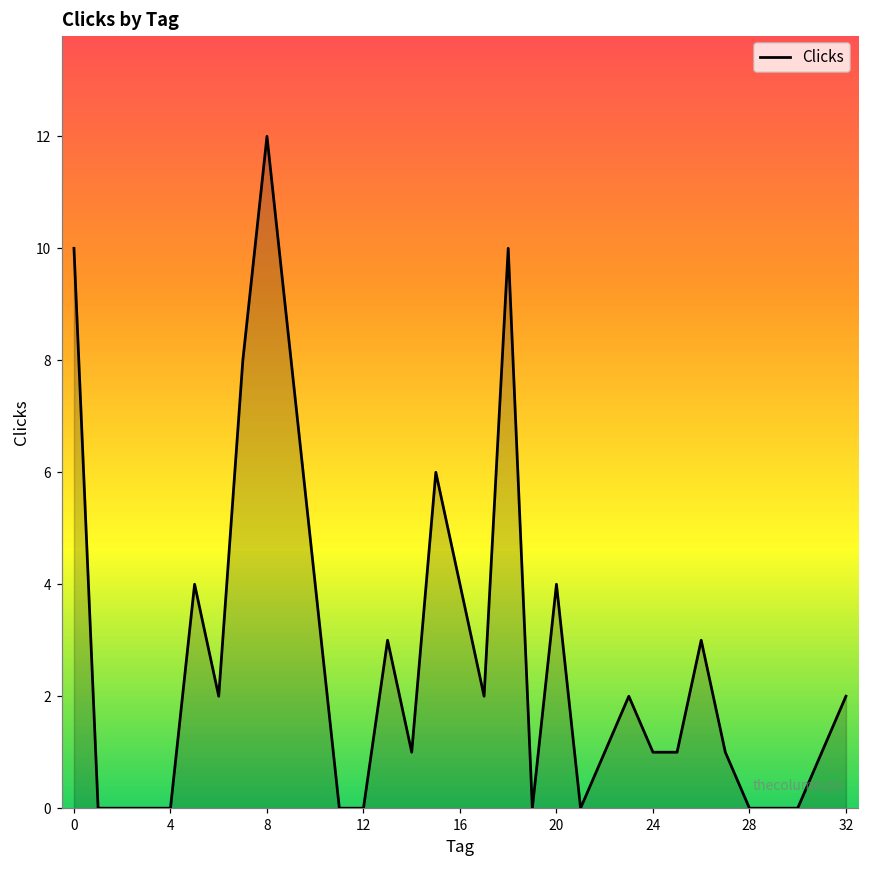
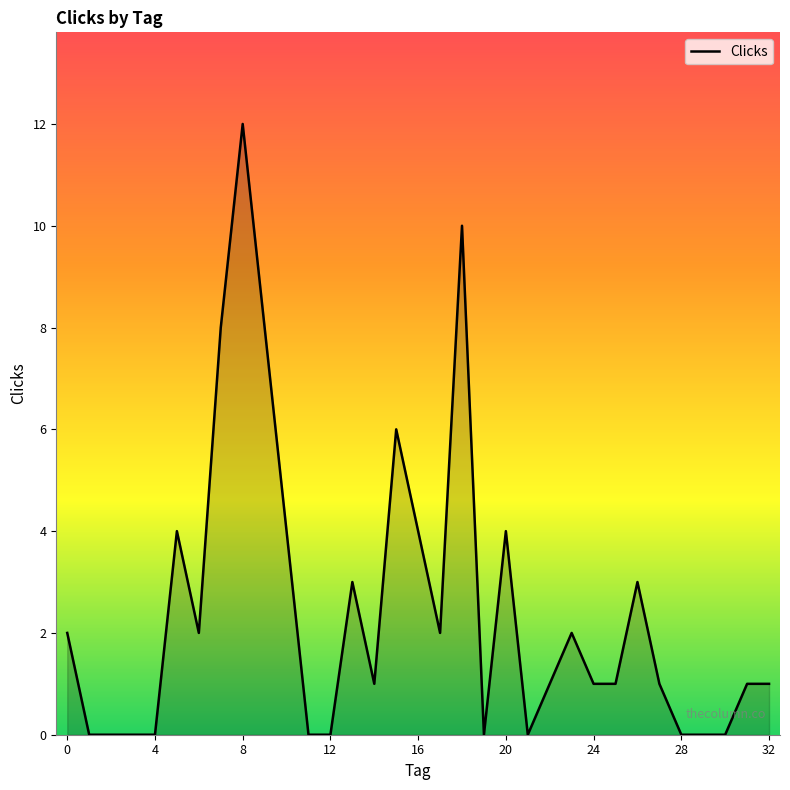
  {
-   "0": 10,
+   "0": 2,
    "4": 0,
    "8": 12,
    "12": 0,
    "16": 4,
    "20": 4,
    "24": 1,
    "28": 0,
-   "32": 2
+   "32": 1
  }
